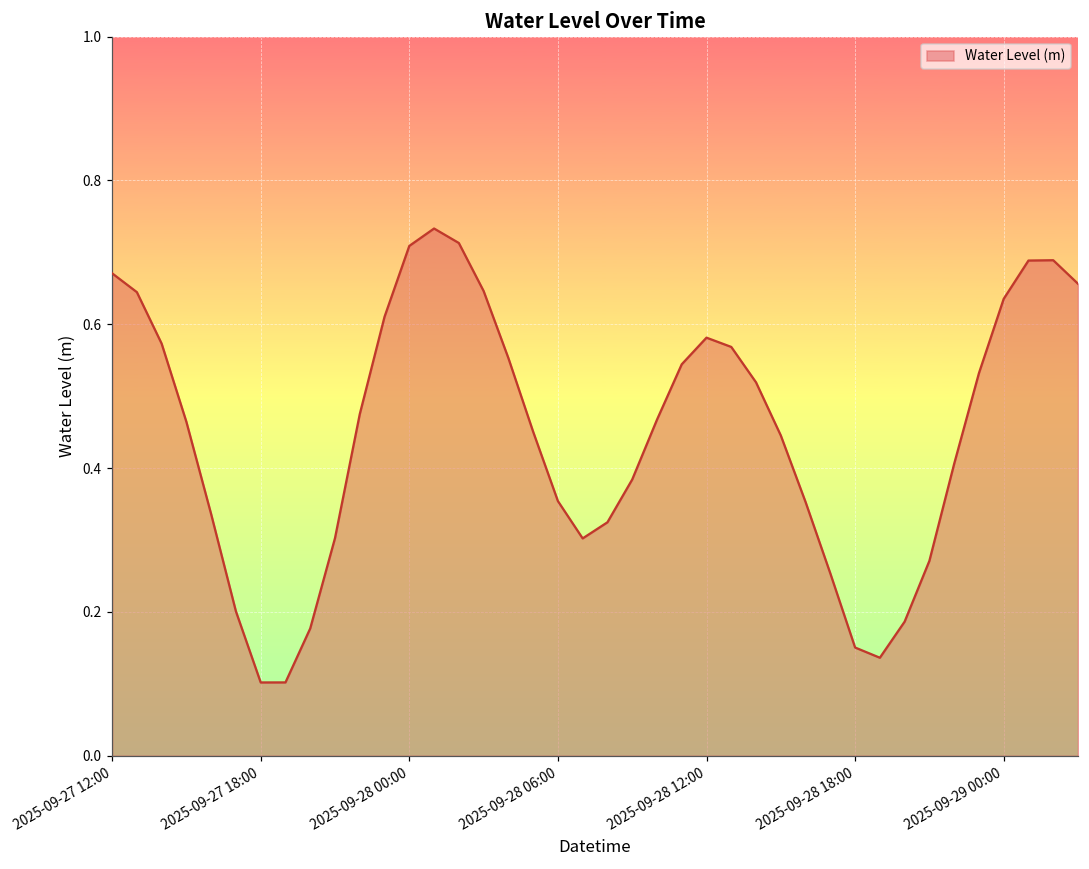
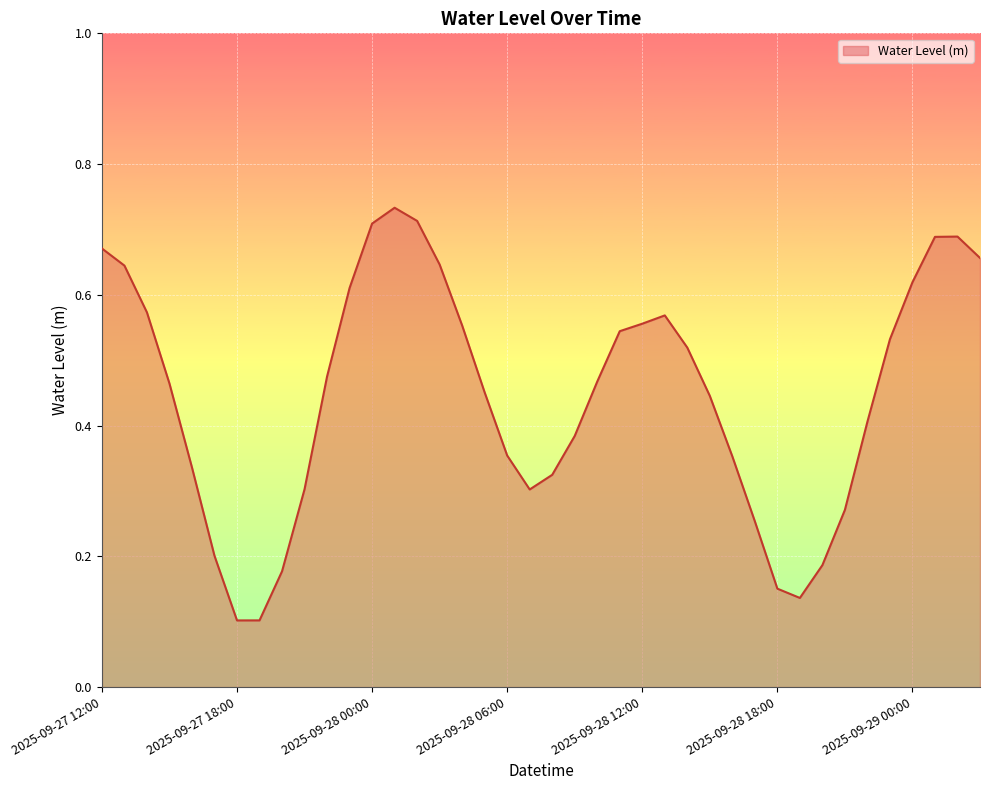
  {
    "2025-09-27 12:00": 0.67,
    "2025-09-27 18:00": 0.10,
    "2025-09-28 00:00": 0.71,
    "2025-09-28 06:00": 0.35,
-   "2025-09-28 12:00": 0.58,
+   "2025-09-28 12:00": 0.56,
    "2025-09-28 18:00": 0.15,
-   "2025-09-29 00:00": 0.64
+   "2025-09-29 00:00": 0.62
  }
